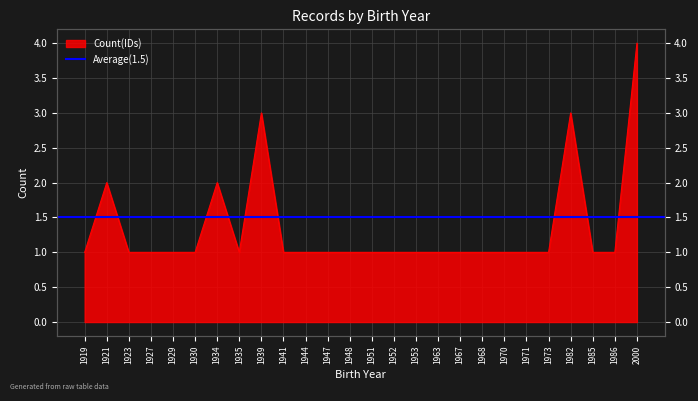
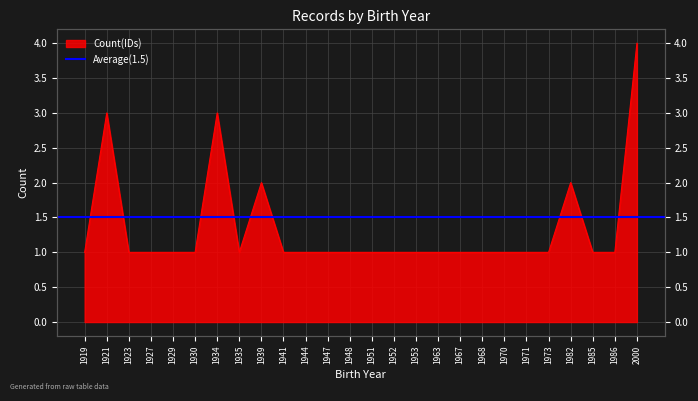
  {
    "1919": 1,
-   "1921": 2,
+   "1921": 3,
    "1923": 1,
    "1927": 1,
    "1929": 1,
    "1930": 1,
-   "1934": 2,
+   "1934": 3,
    "1935": 1,
-   "1939": 3,
+   "1939": 2,
    "1941": 1,
    "1944": 1,
    "1947": 1,
    "1948": 1,
    "1951": 1,
    "1952": 1,
    "1953": 1,
    "1963": 1,
    "1967": 1,
    "1968": 1,
    "1970": 1,
    "1971": 1,
    "1973": 1,
-   "1982": 3,
+   "1982": 2,
    "1985": 1,
    "1986": 1,
    "2000": 4
  }
